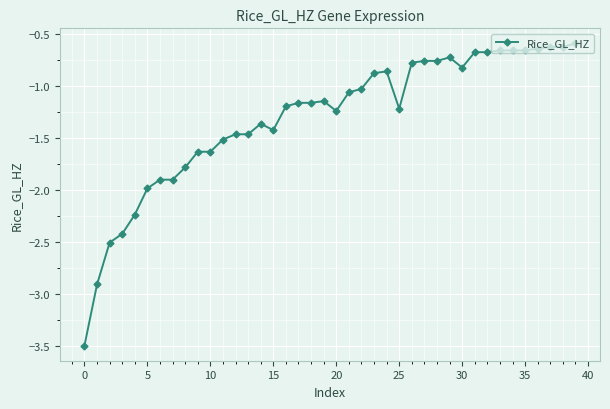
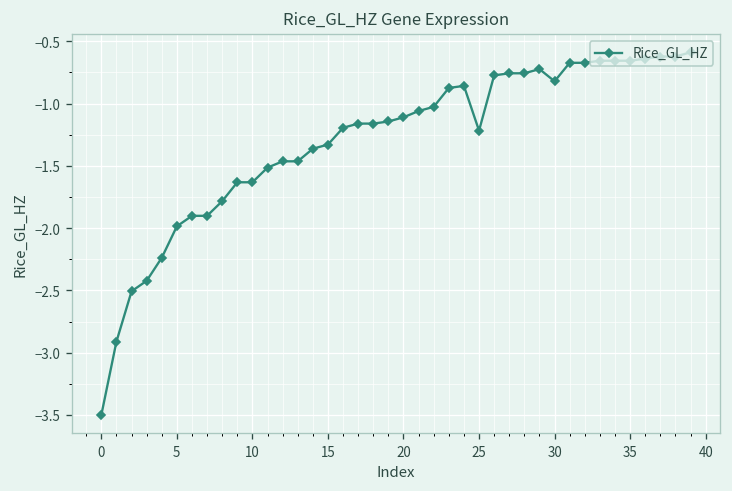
  {
    "0": -3.50,
    "5": -1.99,
    "10": -1.63,
-   "15": -1.42,
-   "20": -1.24,
+   "15": -1.33,
+   "20": -1.11,
    "25": -1.22,
    "30": -0.82
  }
